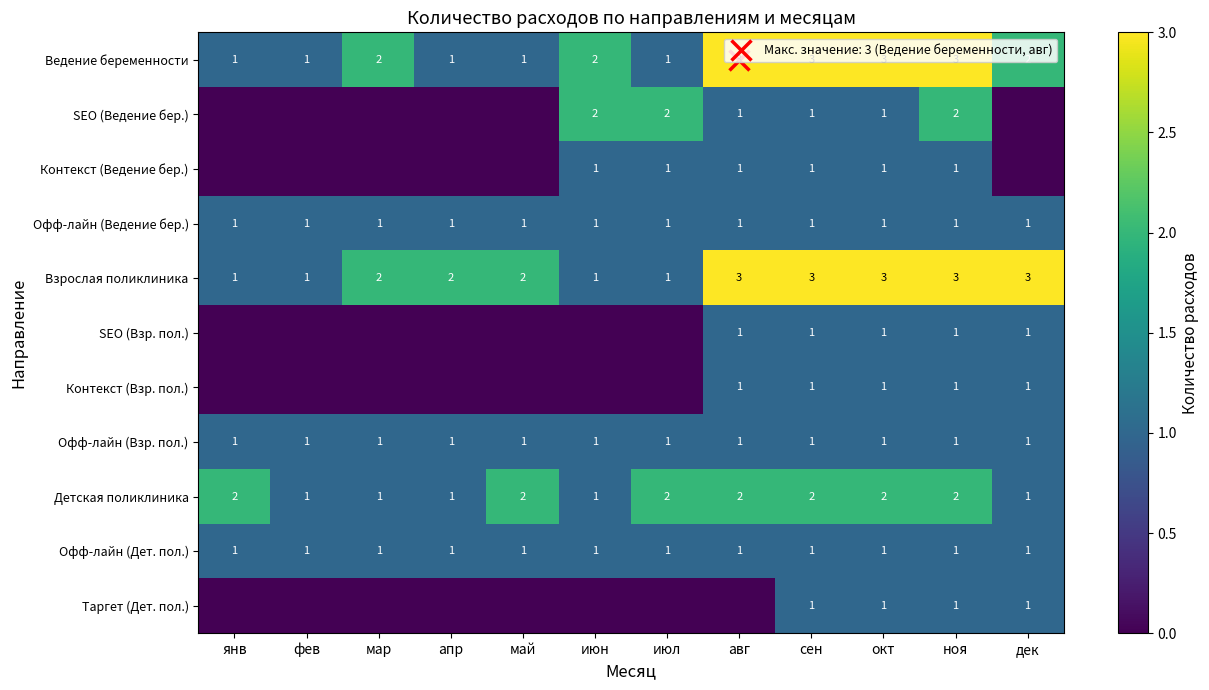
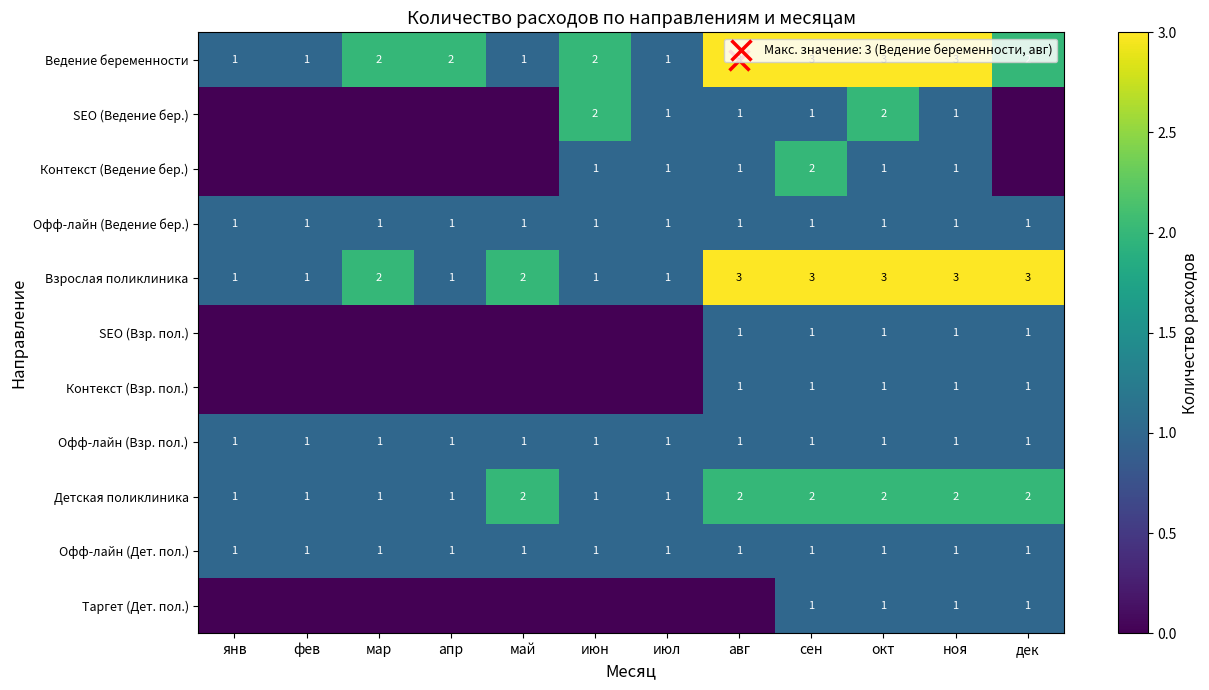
  {
    "Ведение беременности": {
      "янв": 1,
      "фев": 1,
      "мар": 2,
-     "апр": 1,
+     "апр": 2,
      "май": 1,
      "июн": 2,
      "июл": 1
    },
    "SEO (Ведение бер.)": {
      "июн": 2,
-     "июл": 2,
+     "июл": 1,
      "авг": 1,
      "сен": 1,
-     "окт": 1,
-     "ноя": 2
+     "окт": 2,
+     "ноя": 1
    },
    "Контекст (Ведение бер.)": {
      "июн": 1,
      "июл": 1,
      "авг": 1,
-     "сен": 1,
+     "сен": 2,
      "окт": 1,
      "ноя": 1
    },
    "Офф-лайн (Ведение бер.)": {
      "янв": 1,
      "фев": 1,
      "мар": 1,
      "апр": 1,
      "май": 1,
      "июн": 1,
      "июл": 1,
      "авг": 1,
      "сен": 1,
      "окт": 1,
      "ноя": 1,
      "дек": 1
    },
    "Взрослая поликлиника": {
      "янв": 1,
      "фев": 1,
      "мар": 2,
-     "апр": 2,
+     "апр": 1,
      "май": 2,
      "июн": 1,
      "июл": 1,
      "авг": 3,
      "сен": 3,
      "окт": 3,
      "ноя": 3,
      "дек": 3
    },
    "SEO (Взр. пол.)": {
      "авг": 1,
      "сен": 1,
      "окт": 1,
      "ноя": 1,
      "дек": 1
    },
    "Контекст (Взр. пол.)": {
      "авг": 1,
      "сен": 1,
      "окт": 1,
      "ноя": 1,
      "дек": 1
    },
    "Офф-лайн (Взр. пол.)": {
      "янв": 1,
      "фев": 1,
      "мар": 1,
      "апр": 1,
      "май": 1,
      "июн": 1,
      "июл": 1,
      "авг": 1,
      "сен": 1,
      "окт": 1,
      "ноя": 1,
      "дек": 1
    },
    "Детская поликлиника": {
-     "янв": 2,
+     "янв": 1,
      "фев": 1,
      "мар": 1,
      "апр": 1,
      "май": 2,
      "июн": 1,
-     "июл": 2,
+     "июл": 1,
      "авг": 2,
      "сен": 2,
      "окт": 2,
      "ноя": 2,
-     "дек": 1
+     "дек": 2
    },
    "Офф-лайн (Дет. пол.)": {
      "янв": 1,
      "фев": 1,
      "мар": 1,
      "апр": 1,
      "май": 1,
      "июн": 1,
      "июл": 1,
      "авг": 1,
      "сен": 1,
      "окт": 1,
      "ноя": 1,
      "дек": 1
    },
    "Таргет (Дет. пол.)": {
      "сен": 1,
      "окт": 1,
      "ноя": 1,
      "дек": 1
    }
  }
